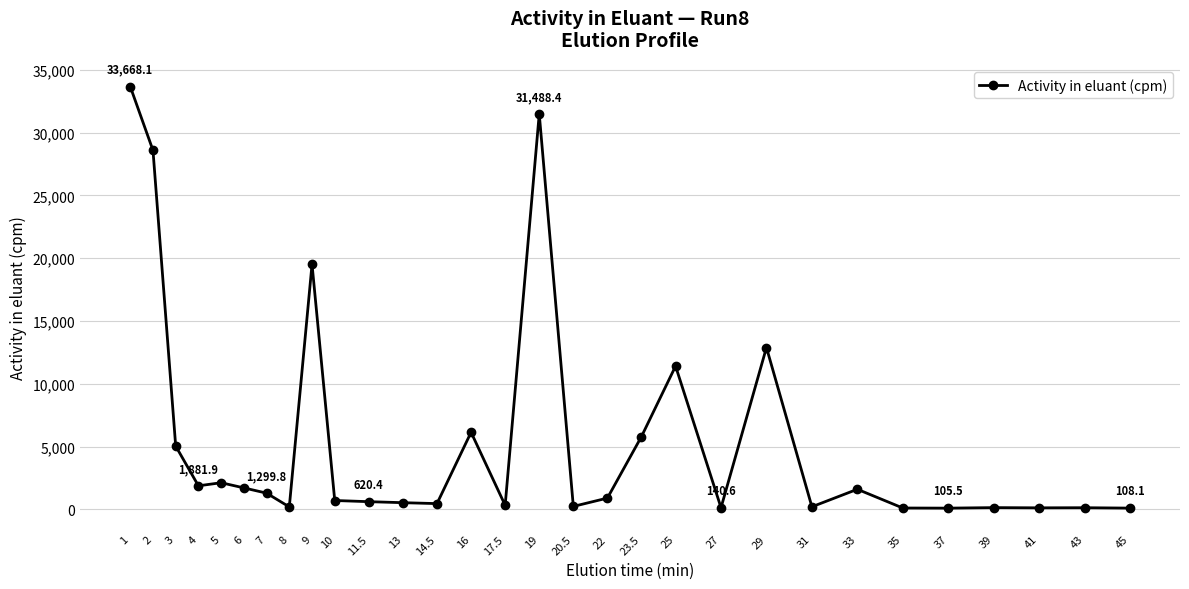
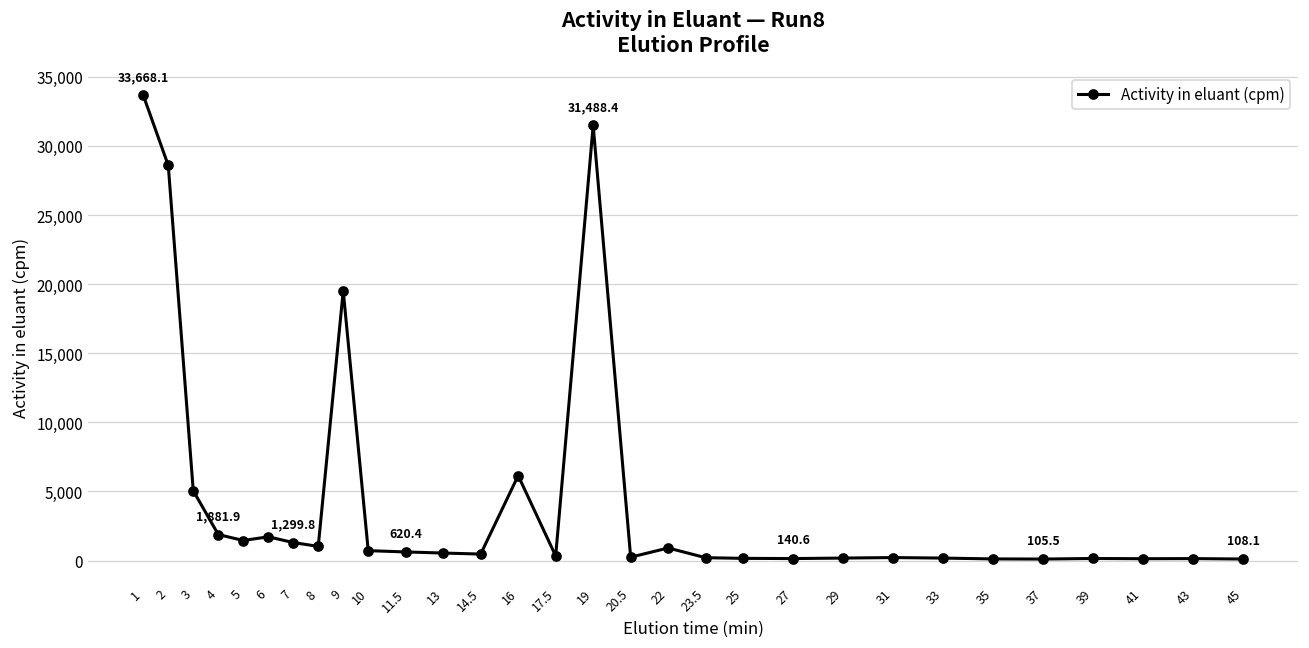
  {
    "2": "28,600",
    "3": "5,000",
-   "5": "2,100",
-   "8": "200",
+   "5": "1,400",
+   "8": "1,000",
    "9": "19,500",
    "10": "700",
    "13": "500",
    "14.5": "500",
    "16": "6,100",
    "17.5": "300",
    "20.5": "200",
    "22": "900",
-   "23.5": "5,800",
-   "25": "11,400",
-   "29": "12,900",
+   "23.5": "200",
+   "25": "200",
+   "29": "200",
    "31": "200",
-   "33": "1,600",
+   "33": "200",
    "35": "100",
    "39": "100",
    "41": "100",
    "43": "100"
  }
